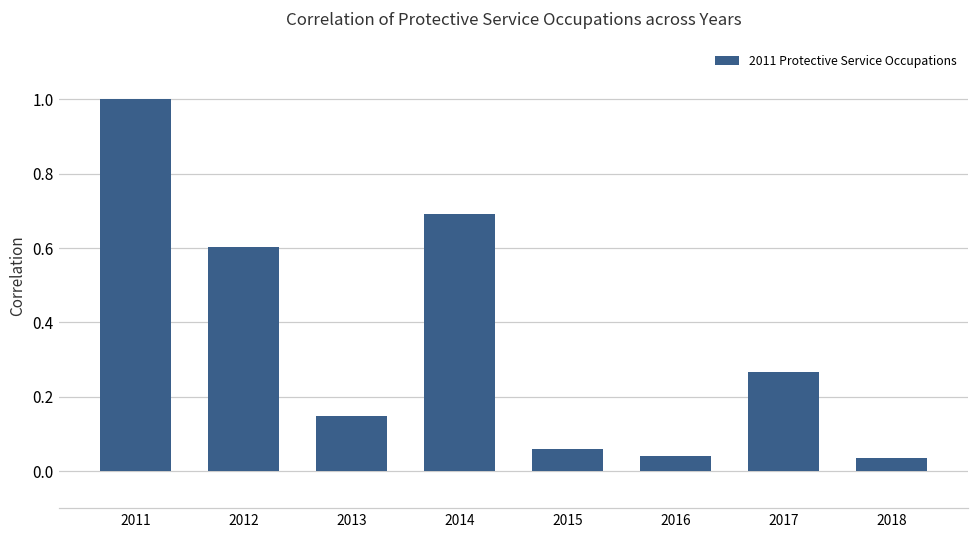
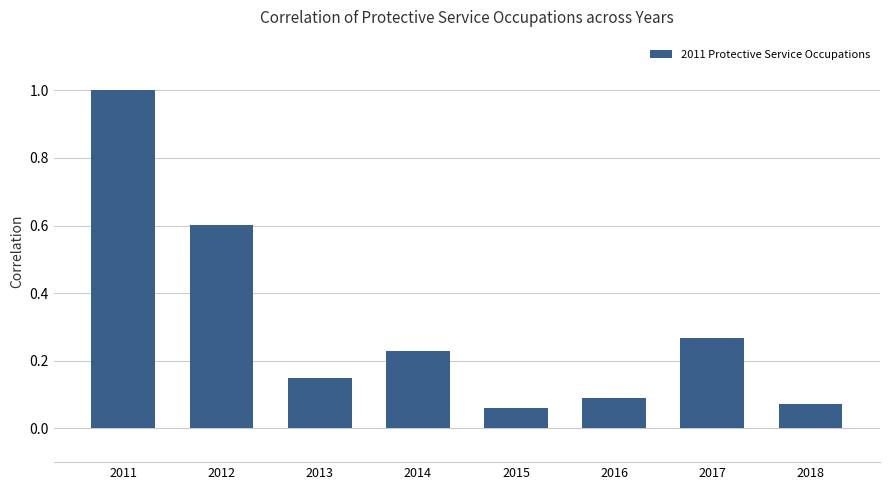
  {
    "2011": 1.00,
    "2012": 0.60,
    "2013": 0.15,
-   "2014": 0.69,
+   "2014": 0.23,
    "2015": 0.06,
-   "2016": 0.04,
+   "2016": 0.09,
    "2017": 0.27,
-   "2018": 0.04
+   "2018": 0.07
  }
